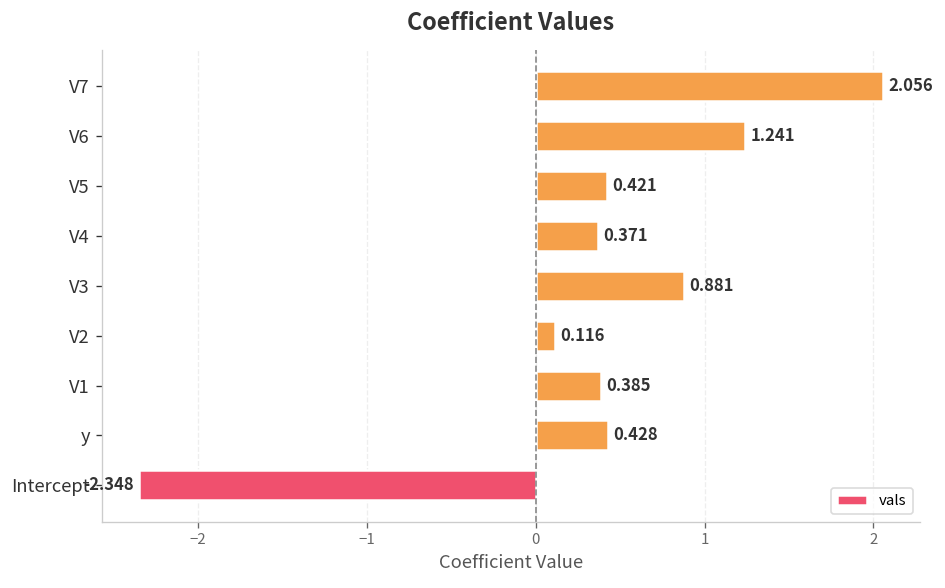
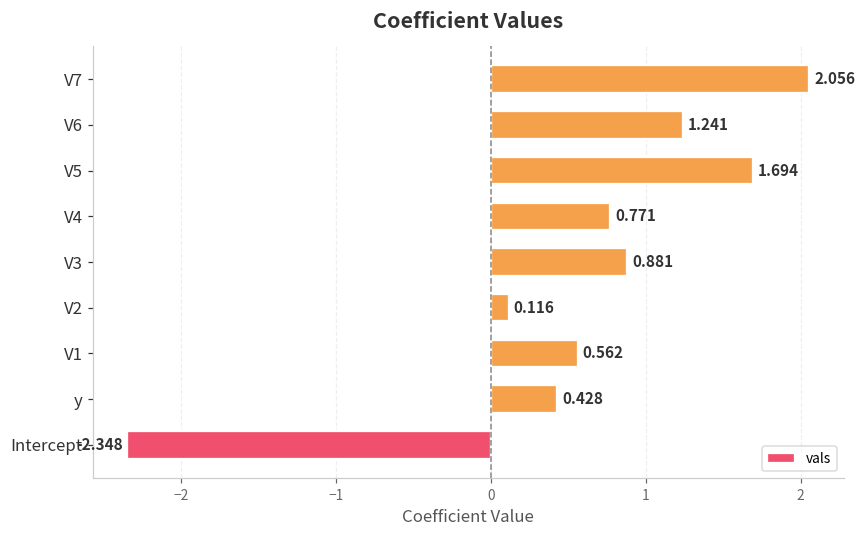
  {
    "V7": 2.056,
    "V6": 1.241,
-   "V5": 0.421,
-   "V4": 0.371,
+   "V5": 1.694,
+   "V4": 0.771,
    "V3": 0.881,
    "V2": 0.116,
-   "V1": 0.385,
+   "V1": 0.562,
    "y": 0.428,
    "Intercept": -2.348
  }
